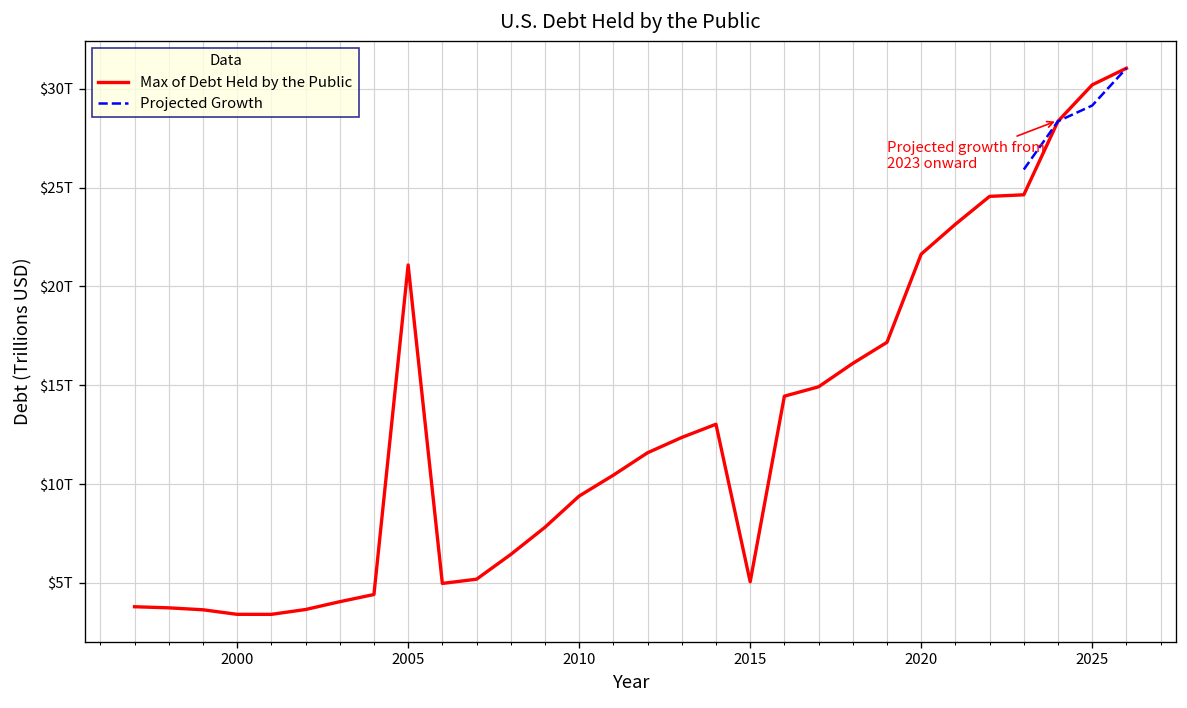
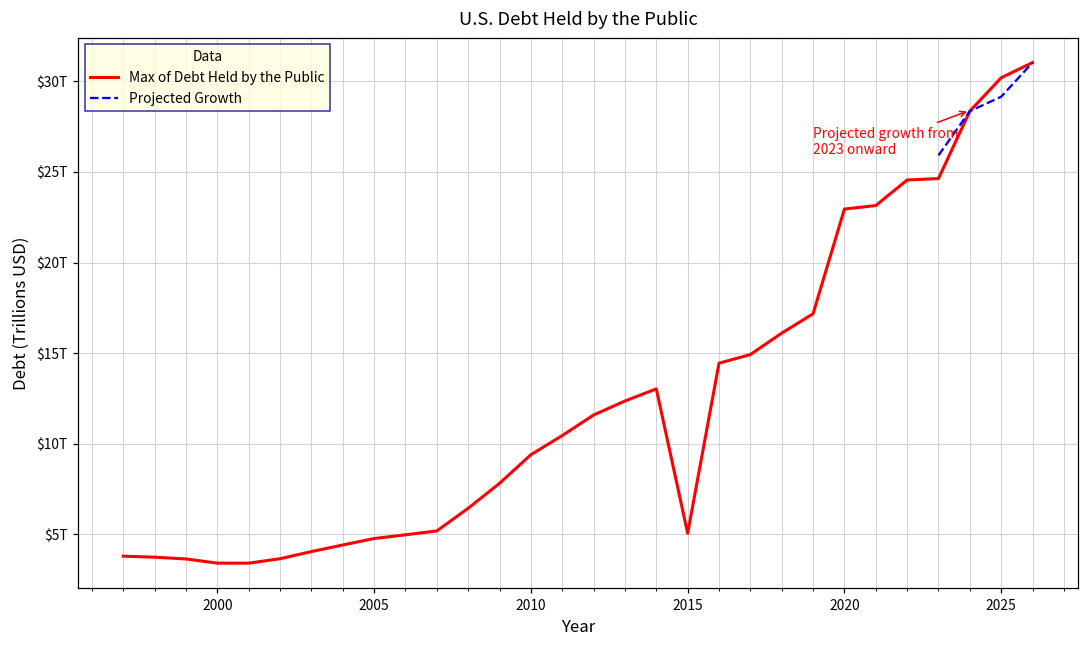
  {
    "Max of Debt Held by the Public": {
      "2000": "$3.4T",
-     "2005": "$21.1T",
+     "2005": "$4.8T",
      "2010": "$9.4T",
      "2015": "$5.1T",
-     "2020": "$21.6T",
+     "2020": "$23.0T",
      "2025": "$30.2T"
    },
    "Projected Growth": {
      "2025": "$29.2T"
    }
  }
